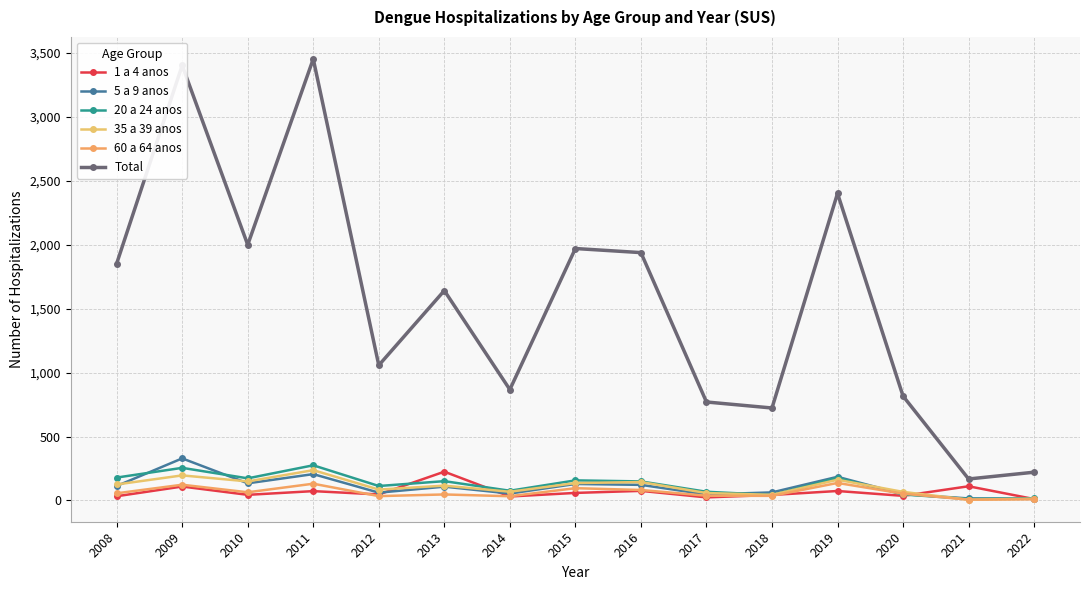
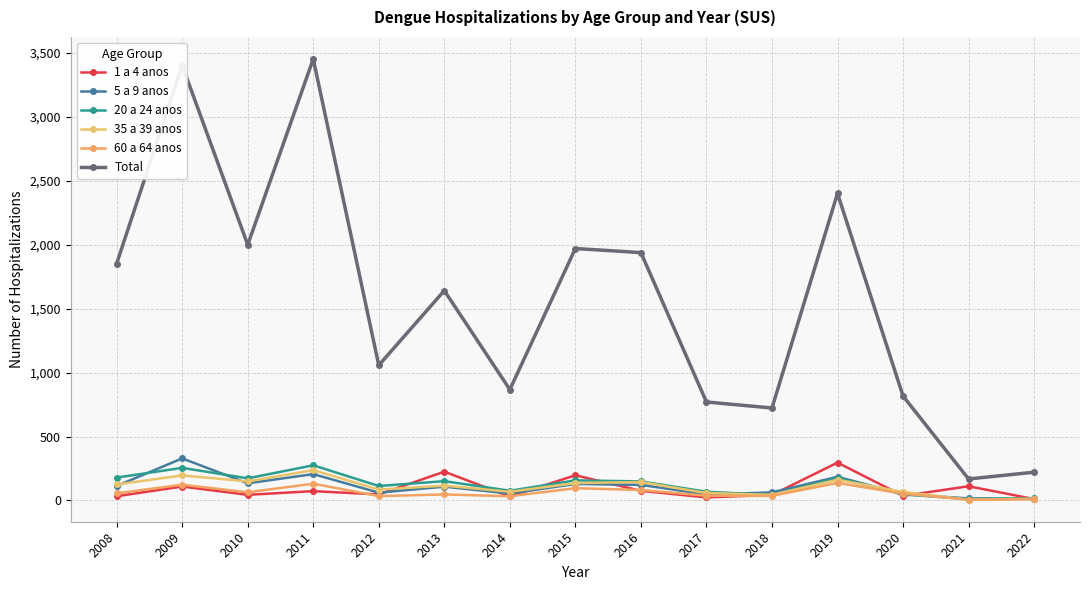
  {
    "1 a 4 anos": {
      "2008": 30,
      "2011": 70,
      "2013": 230,
-     "2015": 60,
-     "2019": 70,
+     "2015": 200,
+     "2019": 300,
      "2021": 110
    }
  }
